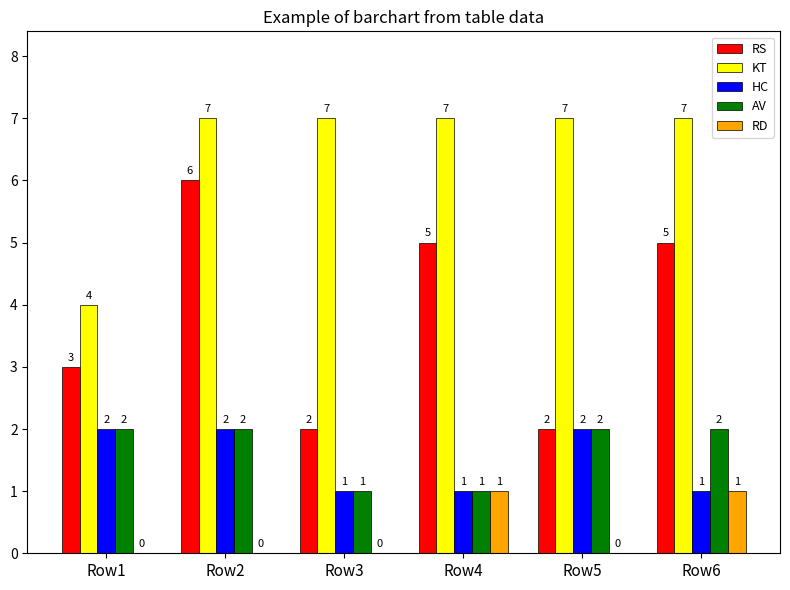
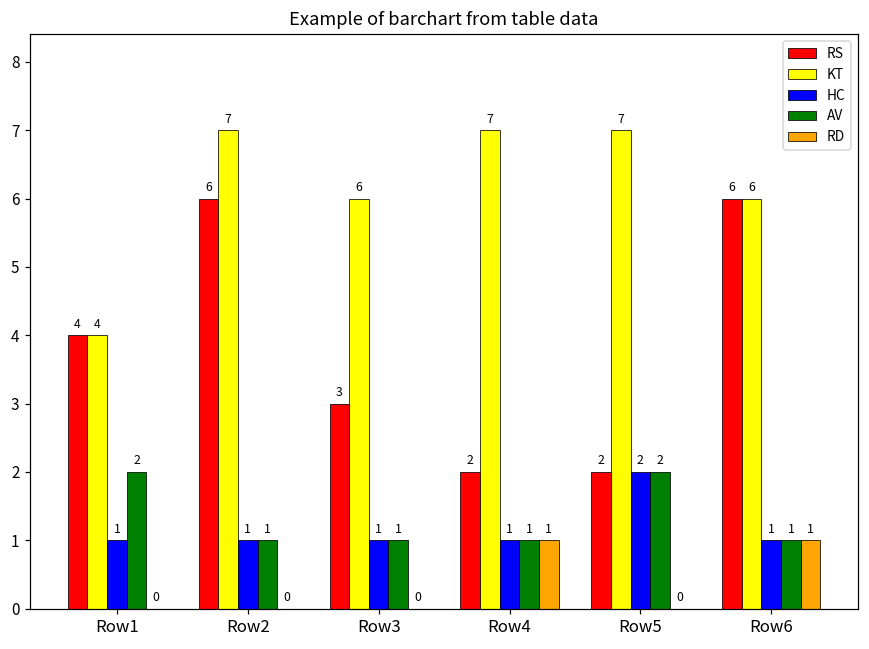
  {
    "RS": {
-     "Row1": 3,
+     "Row1": 4,
      "Row2": 6,
-     "Row3": 2,
-     "Row4": 5,
+     "Row3": 3,
+     "Row4": 2,
      "Row5": 2,
-     "Row6": 5
+     "Row6": 6
    },
    "KT": {
      "Row1": 4,
      "Row2": 7,
-     "Row3": 7,
+     "Row3": 6,
      "Row4": 7,
      "Row5": 7,
-     "Row6": 7
+     "Row6": 6
    },
    "HC": {
-     "Row1": 2,
-     "Row2": 2,
+     "Row1": 1,
+     "Row2": 1,
      "Row3": 1,
      "Row4": 1,
      "Row5": 2,
      "Row6": 1
    },
    "AV": {
      "Row1": 2,
-     "Row2": 2,
+     "Row2": 1,
      "Row3": 1,
      "Row4": 1,
      "Row5": 2,
-     "Row6": 2
+     "Row6": 1
    },
    "RD": {
      "Row1": 0,
      "Row2": 0,
      "Row3": 0,
      "Row4": 1,
      "Row5": 0,
      "Row6": 1
    }
  }
